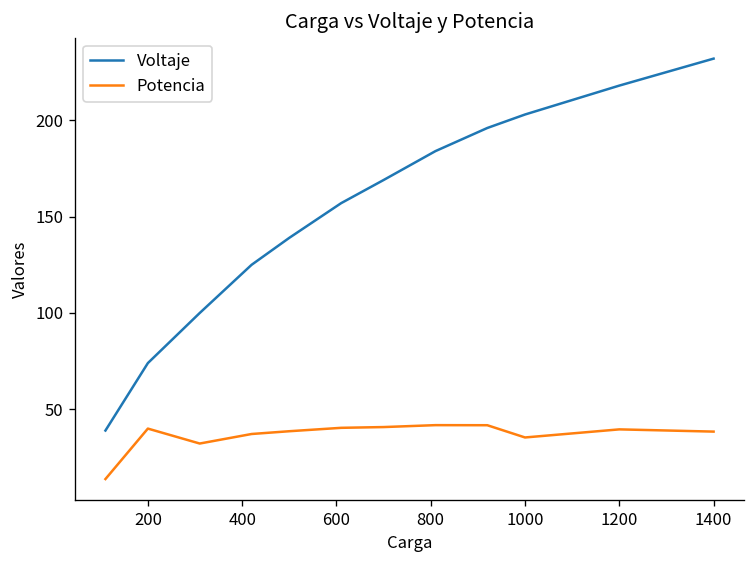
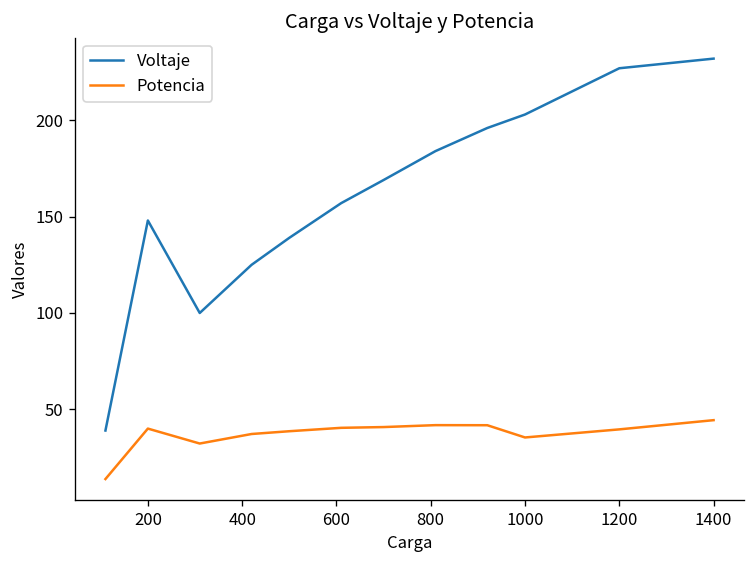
  {
    "Voltaje": {
-     "200": 74,
+     "200": 148,
      "1000": 203,
-     "1200": 218,
+     "1200": 227,
      "1400": 232
    },
    "Potencia": {
      "200": 40,
      "1000": 35,
      "1200": 40,
-     "1400": 38
+     "1400": 44
    }
  }
